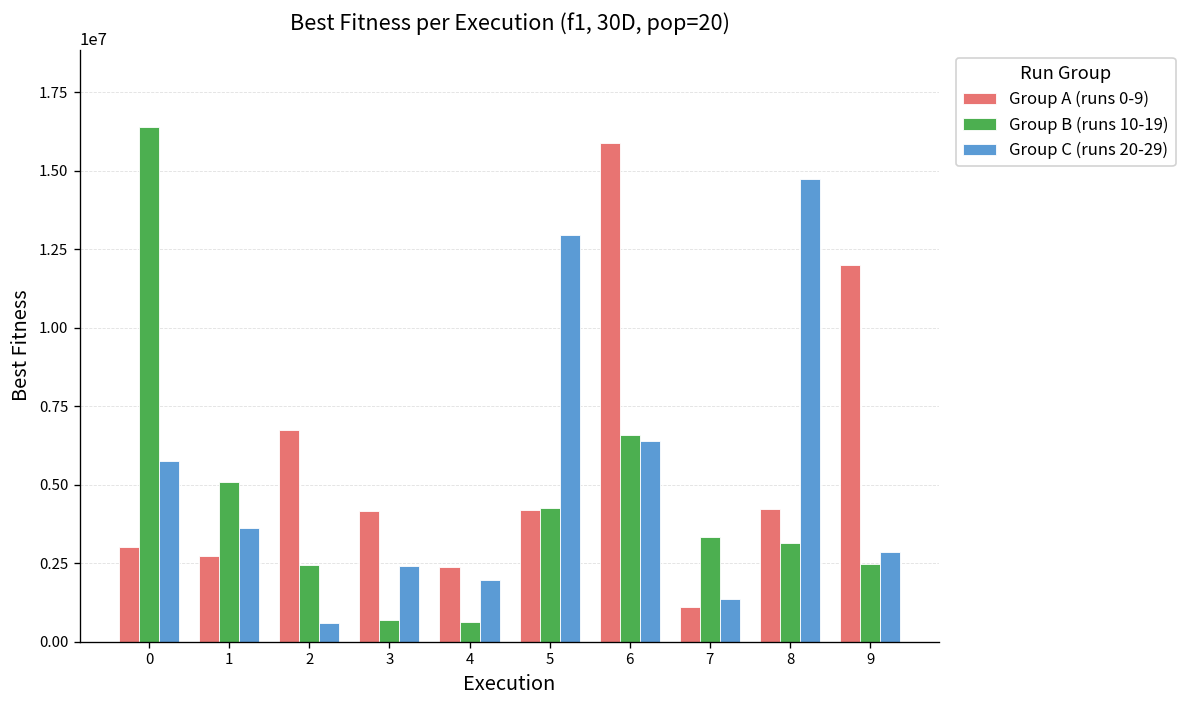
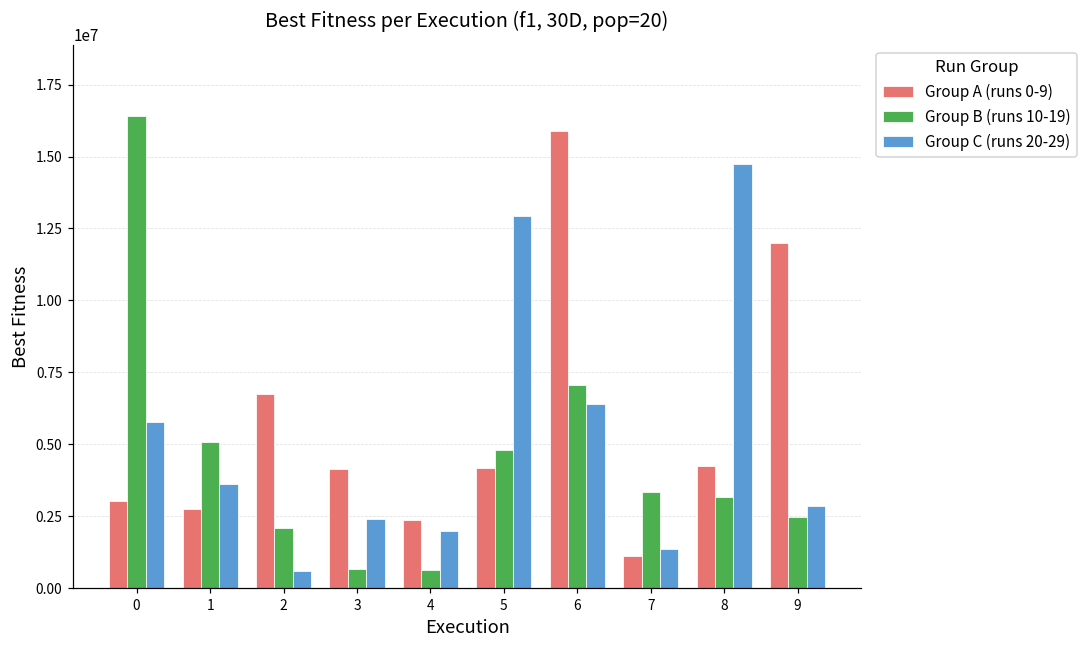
  {
    "Group A (runs 0-9)": {
      "0": 3000000,
      "1": 2700000,
      "2": 6700000,
      "3": 4200000,
      "4": 2400000,
      "5": 4200000,
      "6": 15900000,
      "7": 1100000,
      "8": 4200000,
      "9": 12000000
    },
    "Group B (runs 10-19)": {
      "0": 16400000,
      "1": 5100000,
-     "2": 2400000,
+     "2": 2100000,
      "3": 700000,
      "4": 600000,
-     "5": 4300000,
-     "6": 6600000,
+     "5": 4800000,
+     "6": 7000000,
      "7": 3300000,
      "8": 3200000,
      "9": 2500000
    },
    "Group C (runs 20-29)": {
      "0": 5800000,
      "1": 3600000,
      "2": 600000,
      "3": 2400000,
      "4": 2000000,
      "5": 12900000,
      "6": 6400000,
      "7": 1400000,
      "8": 14700000,
      "9": 2800000
    }
  }
